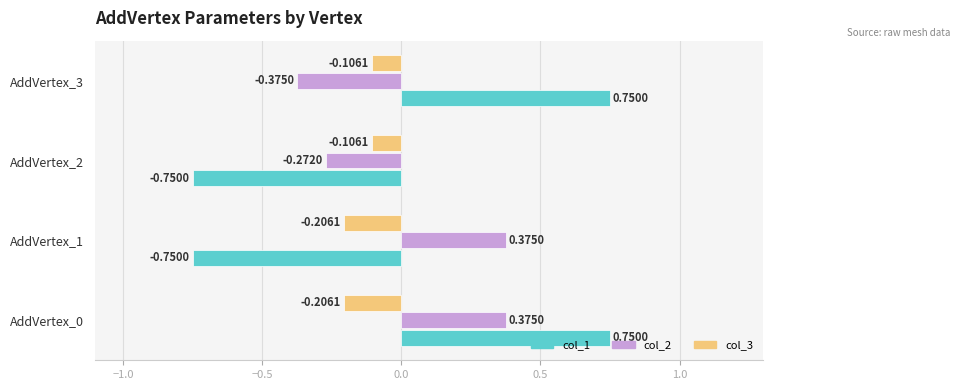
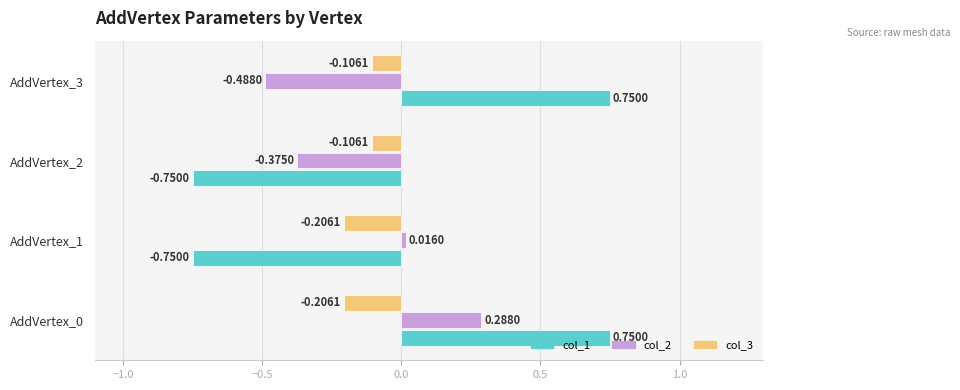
  {
    "col_1": {
      "AddVertex_3": 0.7500,
      "AddVertex_2": -0.7500,
      "AddVertex_1": -0.7500,
      "AddVertex_0": 0.7500
    },
    "col_2": {
-     "AddVertex_3": -0.3750,
-     "AddVertex_2": -0.2720,
-     "AddVertex_1": 0.3750,
-     "AddVertex_0": 0.3750
+     "AddVertex_3": -0.4880,
+     "AddVertex_2": -0.3750,
+     "AddVertex_1": 0.0160,
+     "AddVertex_0": 0.2880
    },
    "col_3": {
      "AddVertex_3": -0.1061,
      "AddVertex_2": -0.1061,
      "AddVertex_1": -0.2061,
      "AddVertex_0": -0.2061
    }
  }
